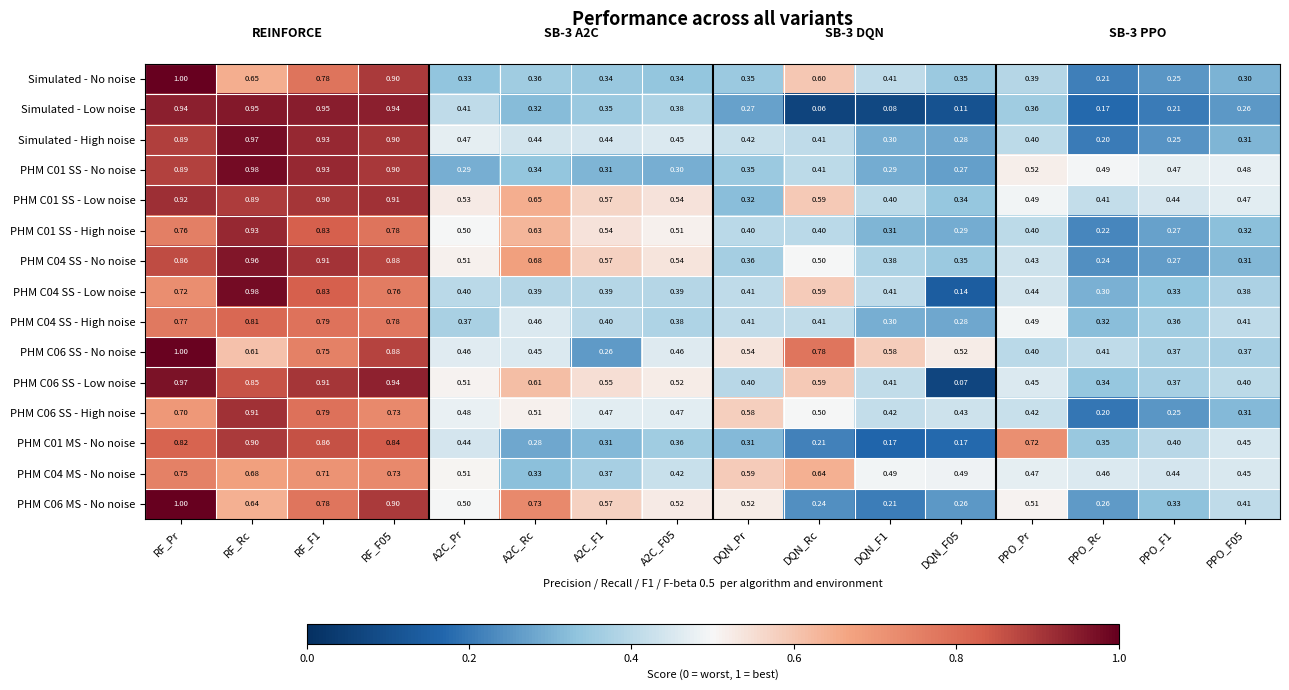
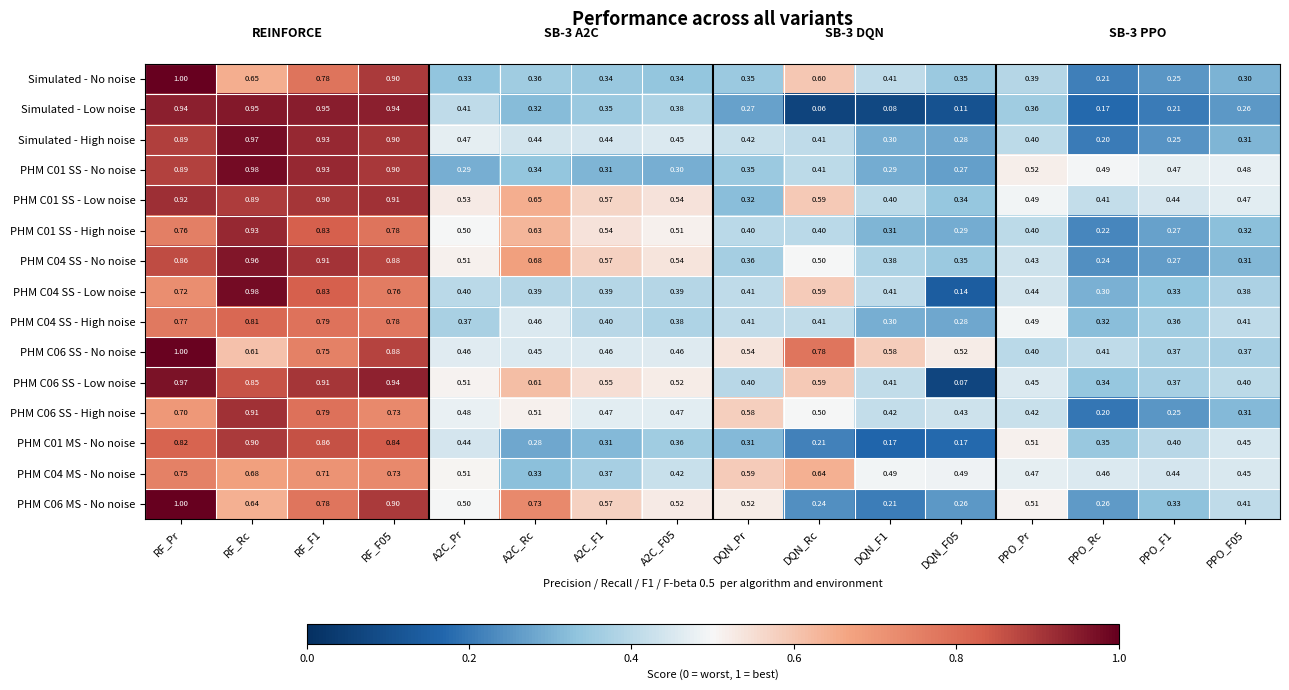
  {
    "PHM C06 SS - No noise": {
      "RF_Pr": 1.00,
      "RF_Rc": 0.61,
      "RF_F1": 0.75,
      "RF_F05": 0.88,
      "A2C_Pr": 0.46,
      "A2C_Rc": 0.45,
-     "A2C_F1": 0.26,
+     "A2C_F1": 0.46,
      "A2C_F05": 0.46,
      "DQN_Pr": 0.54,
      "DQN_Rc": 0.78,
      "DQN_F1": 0.58,
      "DQN_F05": 0.52,
      "PPO_Pr": 0.40,
      "PPO_Rc": 0.41,
      "PPO_F1": 0.37,
      "PPO_F05": 0.37
    },
    "PHM C01 MS - No noise": {
      "RF_Pr": 0.82,
      "RF_Rc": 0.90,
      "RF_F1": 0.86,
      "RF_F05": 0.84,
      "A2C_Pr": 0.44,
      "A2C_Rc": 0.28,
      "A2C_F1": 0.31,
      "A2C_F05": 0.36,
      "DQN_Pr": 0.31,
      "DQN_Rc": 0.21,
      "DQN_F1": 0.17,
      "DQN_F05": 0.17,
-     "PPO_Pr": 0.72,
+     "PPO_Pr": 0.51,
      "PPO_Rc": 0.35,
      "PPO_F1": 0.40,
      "PPO_F05": 0.45
    }
  }
